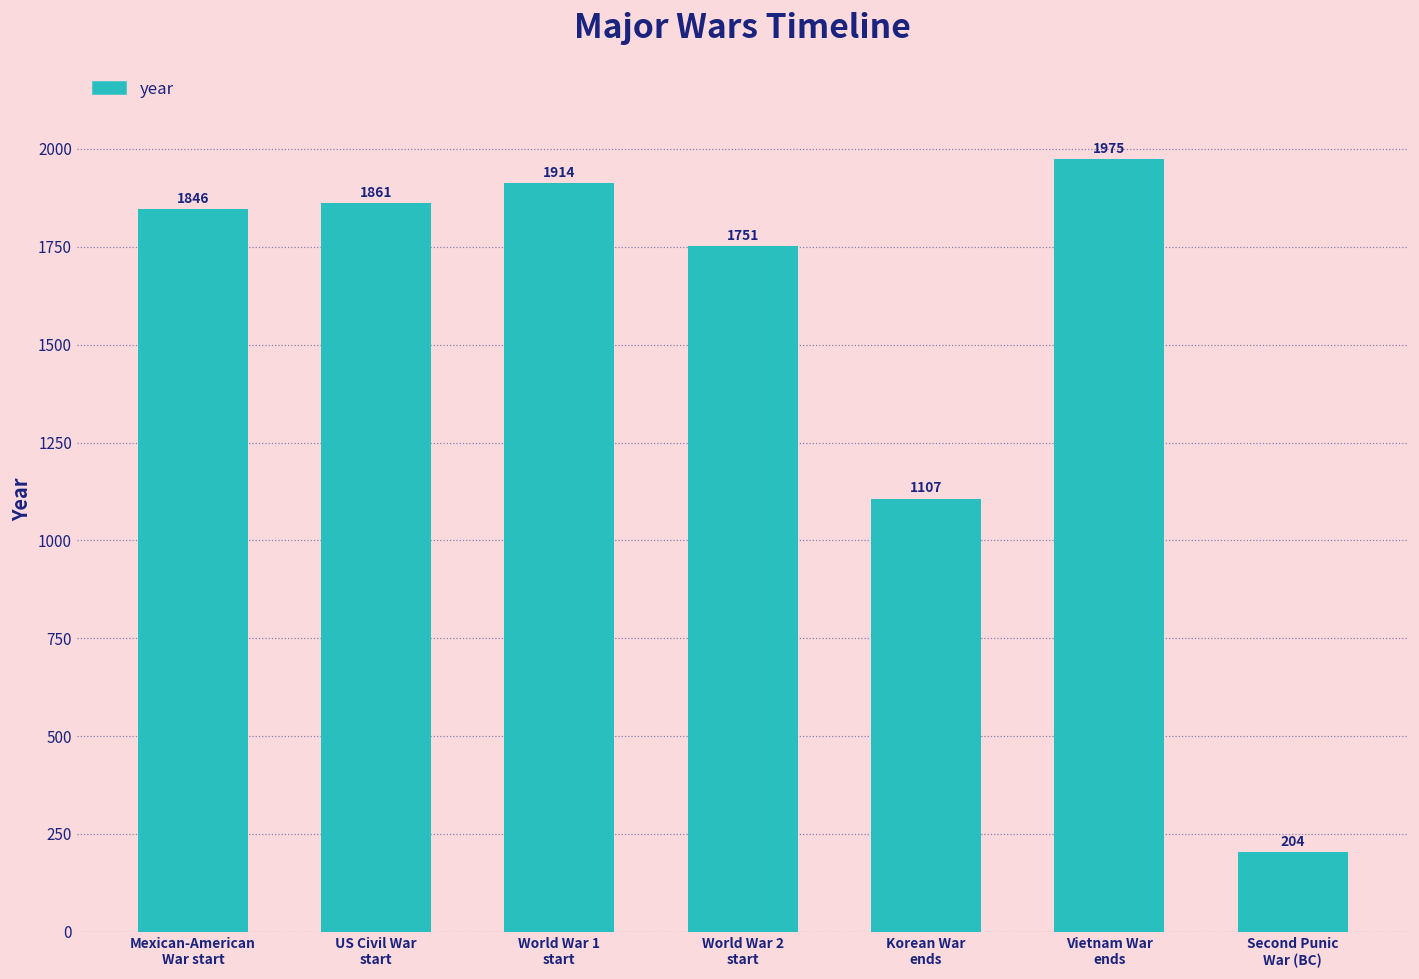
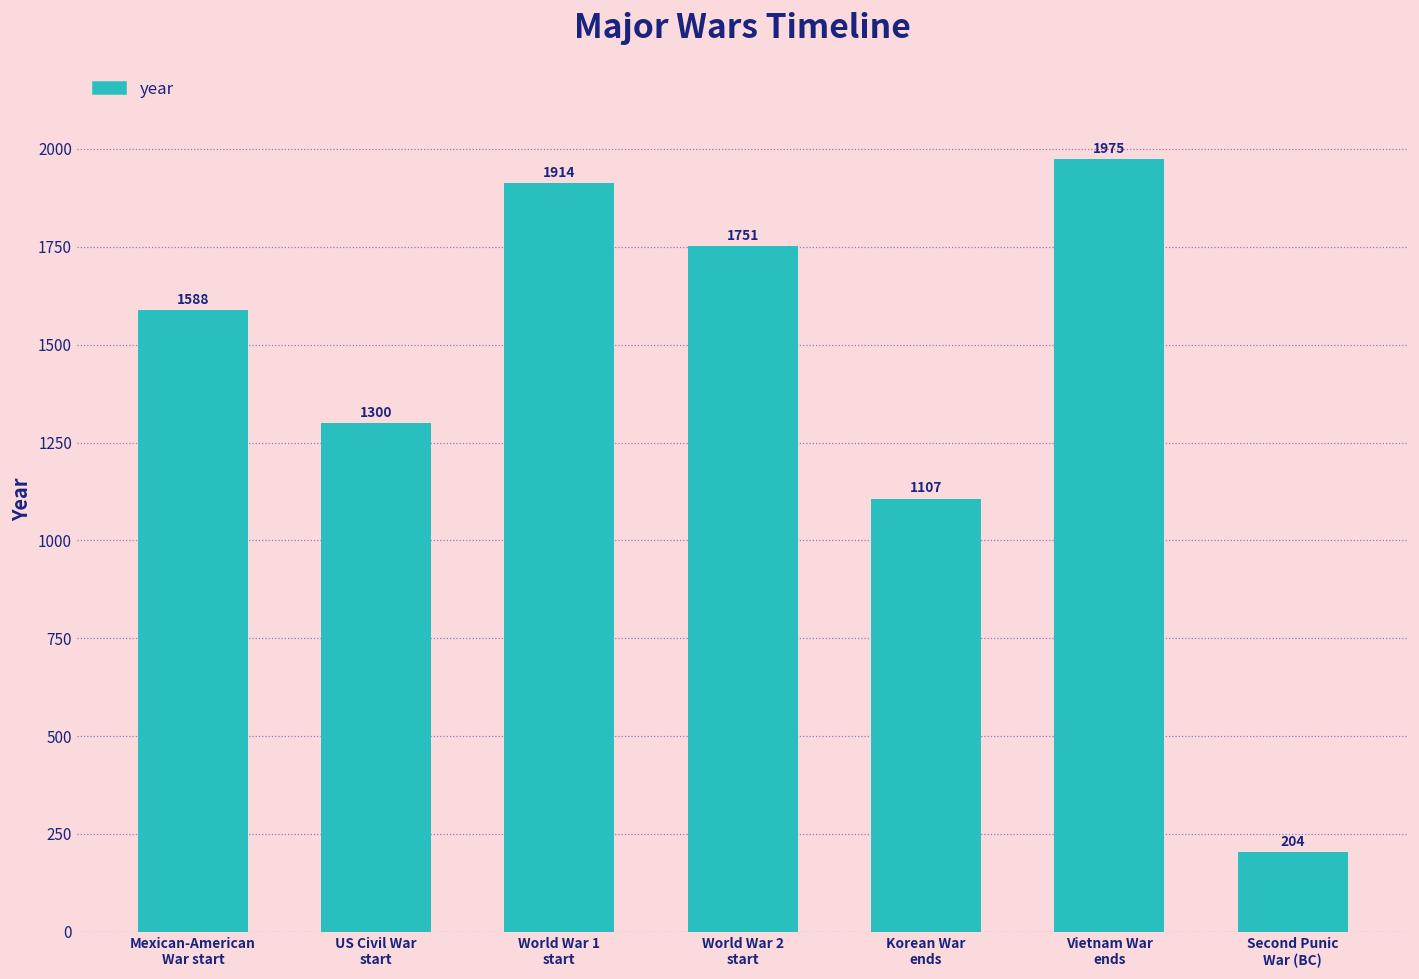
  {
-   "Mexican-American War start": 1846,
-   "US Civil War start": 1861,
+   "Mexican-American War start": 1588,
+   "US Civil War start": 1300,
    "World War 1 start": 1914,
    "World War 2 start": 1751,
    "Korean War ends": 1107,
    "Vietnam War ends": 1975,
    "Second Punic War (BC)": 204
  }
